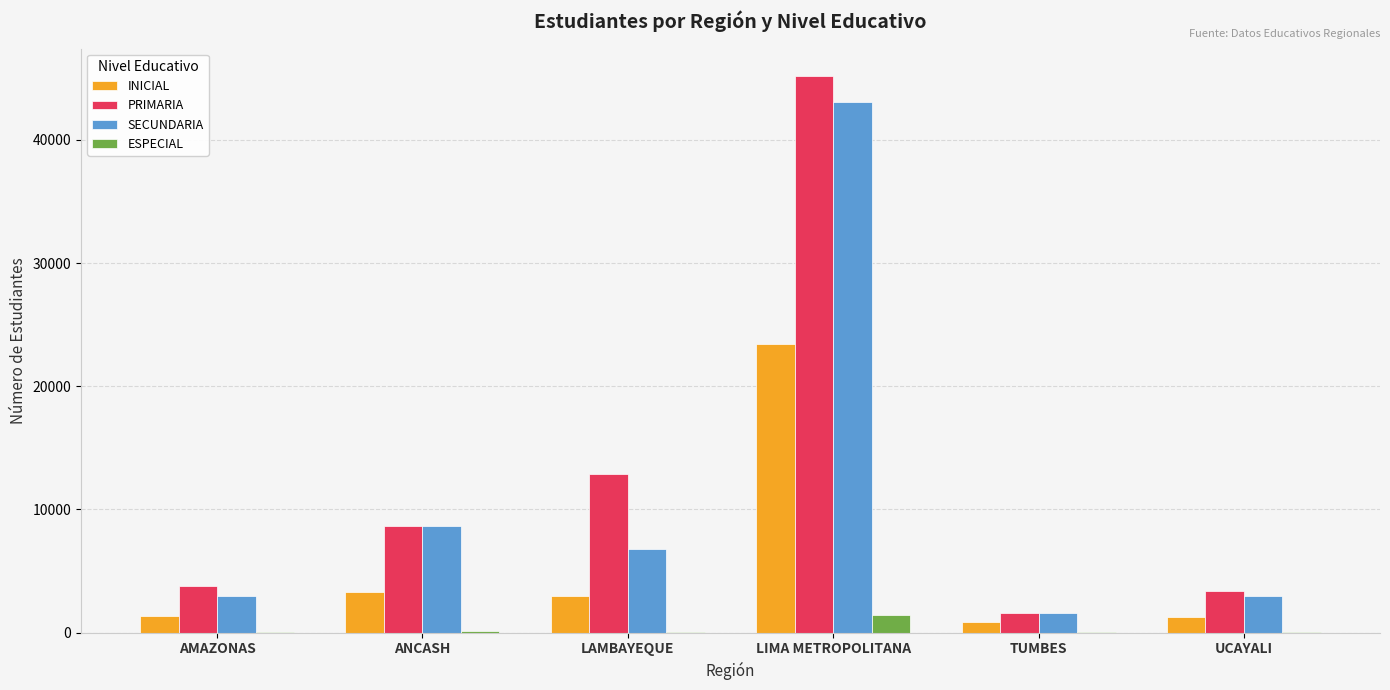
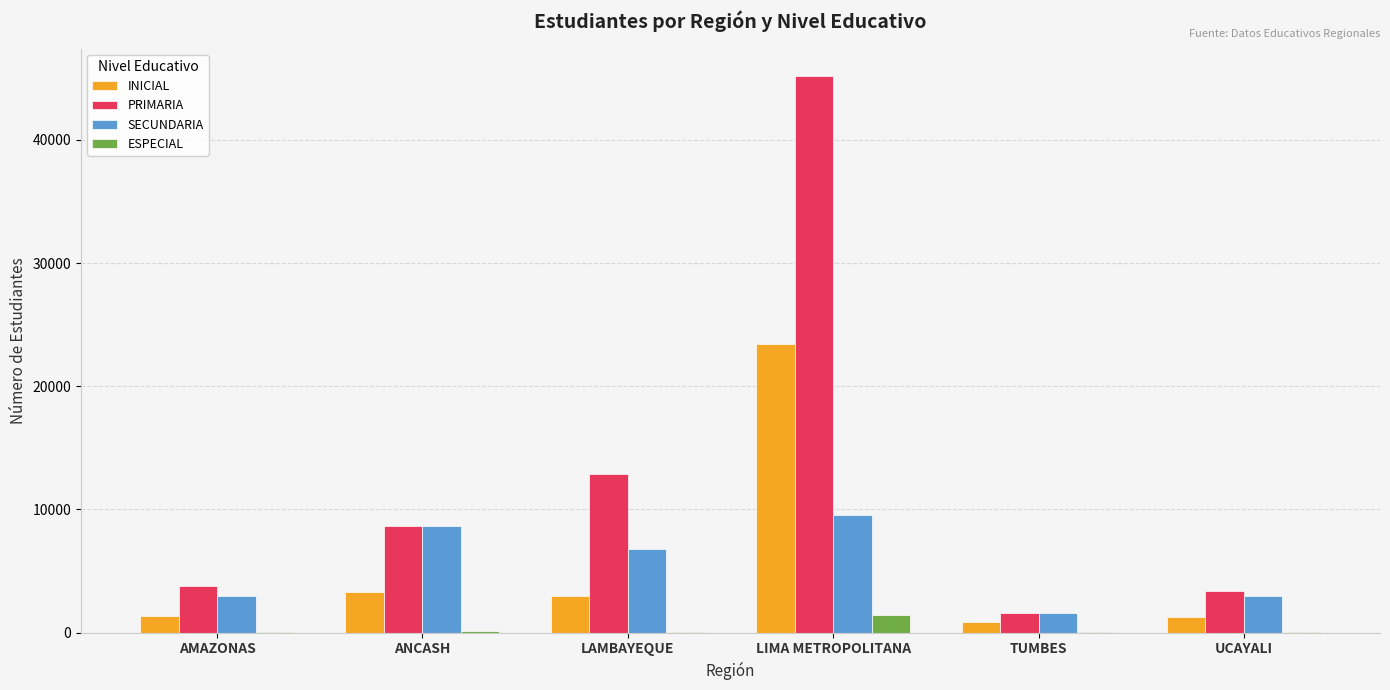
  {
    "INICIAL": {
      "AMAZONAS": 1400,
      "ANCASH": 3300,
      "LAMBAYEQUE": 2900,
      "LIMA METROPOLITANA": 23500,
      "TUMBES": 900,
      "UCAYALI": 1200
    },
    "PRIMARIA": {
      "AMAZONAS": 3800,
      "ANCASH": 8600,
      "LAMBAYEQUE": 12900,
      "LIMA METROPOLITANA": 45200,
      "TUMBES": 1600,
      "UCAYALI": 3400
    },
    "SECUNDARIA": {
      "AMAZONAS": 3000,
      "ANCASH": 8700,
      "LAMBAYEQUE": 6800,
-     "LIMA METROPOLITANA": 43100,
+     "LIMA METROPOLITANA": 9500,
      "TUMBES": 1600,
      "UCAYALI": 3000
    },
    "ESPECIAL": {
      "LIMA METROPOLITANA": 1500
    }
  }
